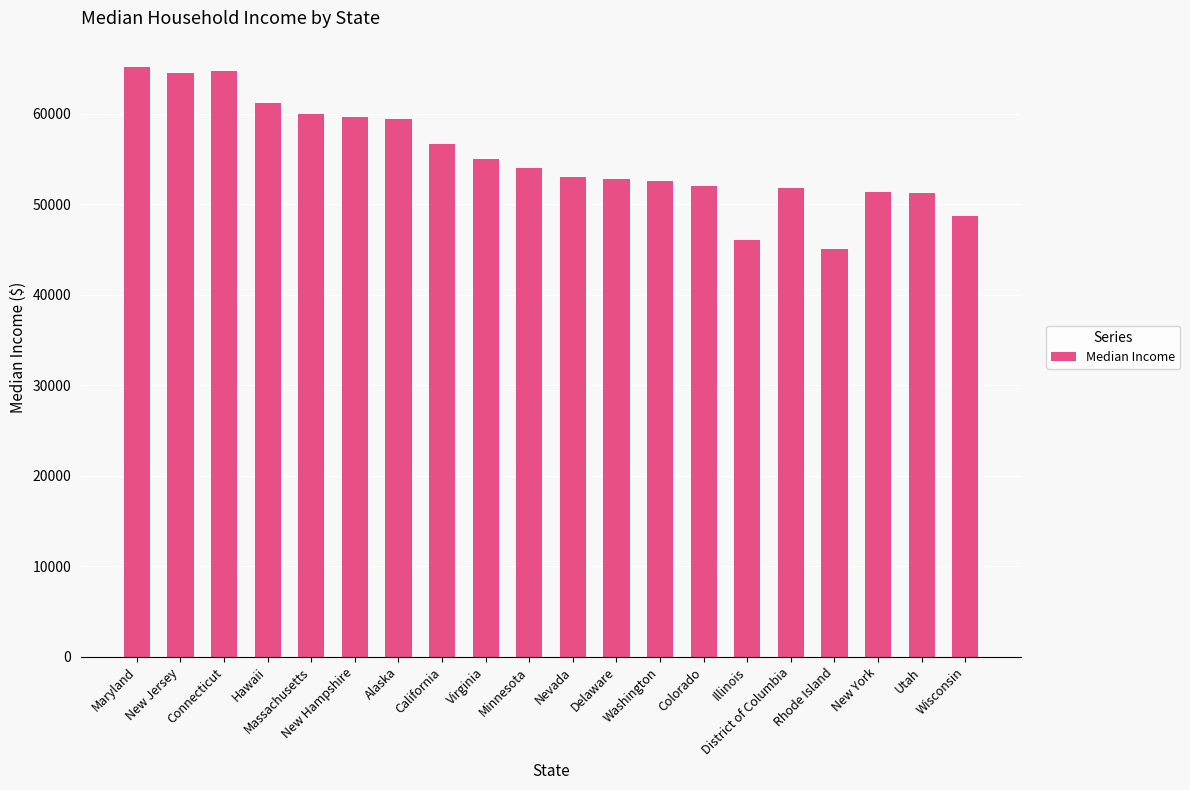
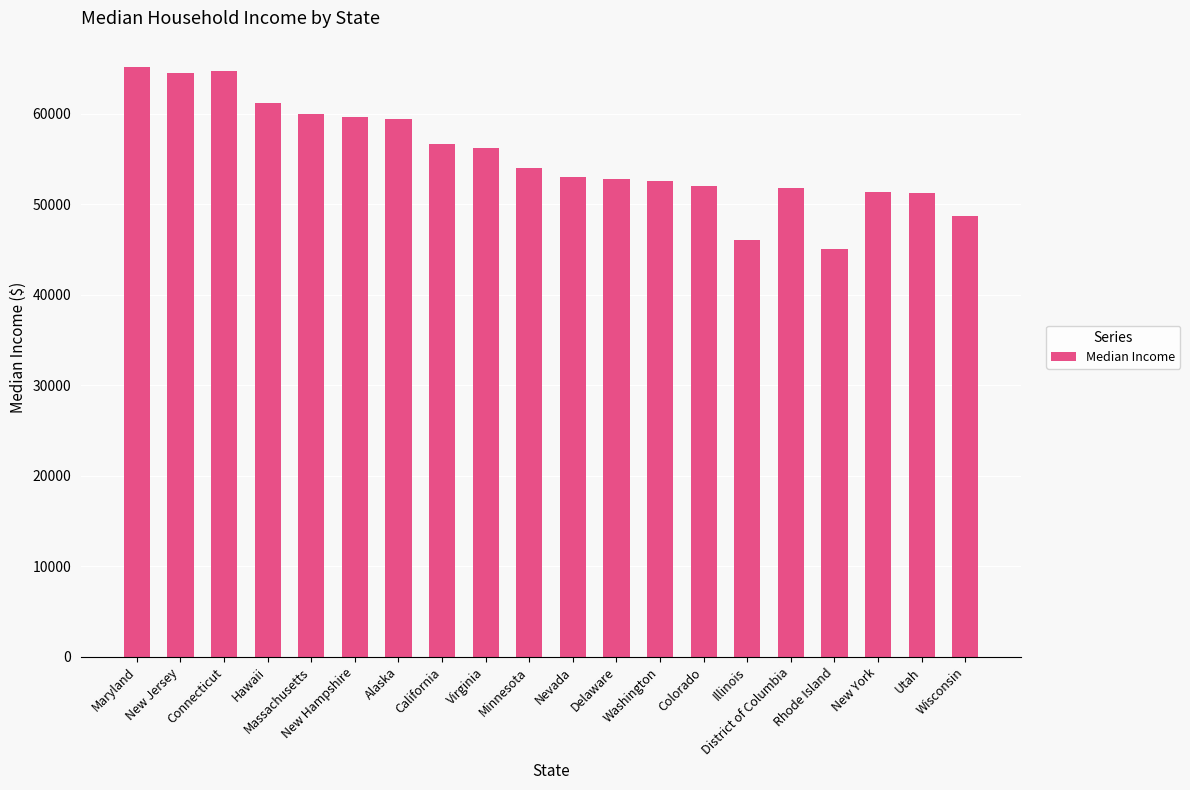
  {
    "Maryland": 65000,
    "New Jersey": 64000,
    "Connecticut": 65000,
    "Hawaii": 61000,
    "Massachusetts": 60000,
    "New Hampshire": 60000,
    "Alaska": 59000,
    "California": 57000,
-   "Virginia": 55000,
+   "Virginia": 56000,
    "Minnesota": 54000,
    "Nevada": 53000,
    "Delaware": 53000,
    "Washington": 53000,
    "Colorado": 52000,
    "Illinois": 46000,
    "District of Columbia": 52000,
    "Rhode Island": 45000,
    "New York": 51000,
    "Utah": 51000,
    "Wisconsin": 49000
  }
